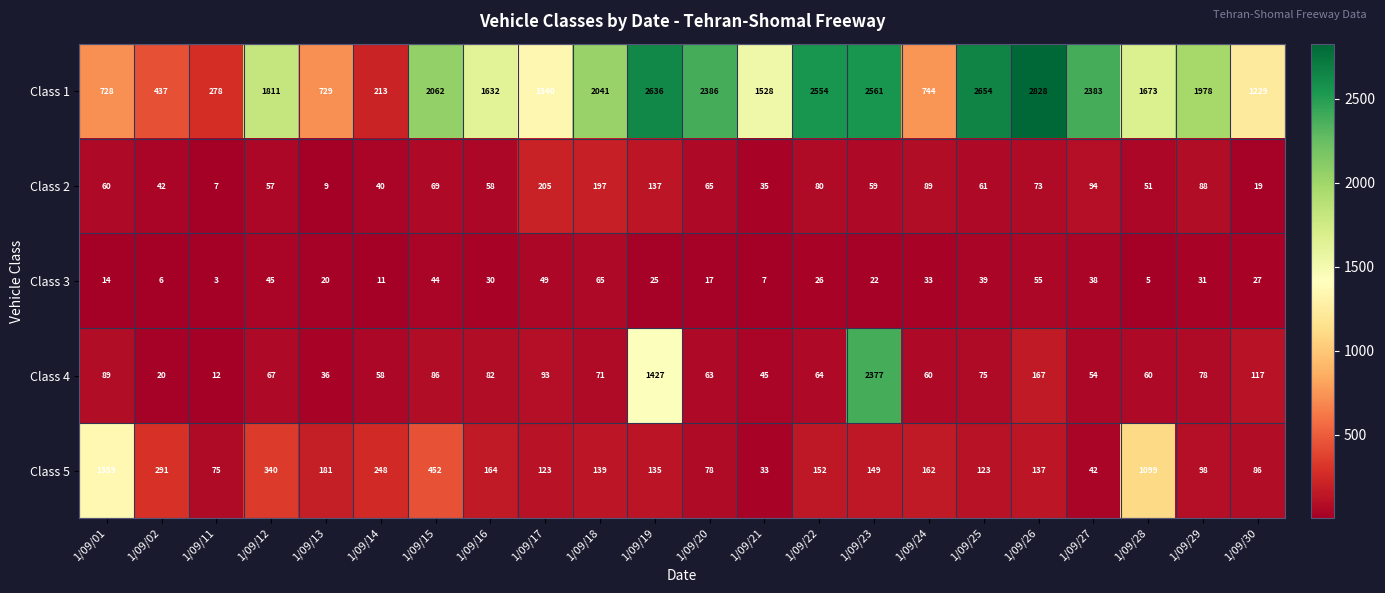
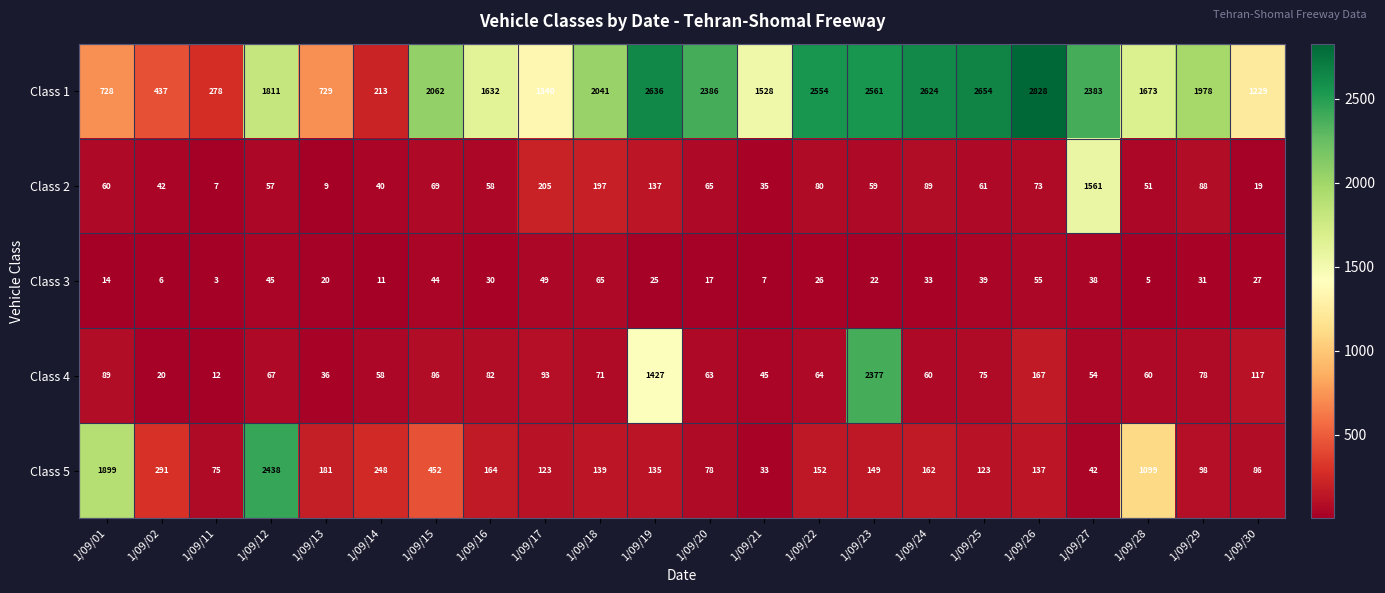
  {
    "Class 1": {
      "1/09/01": 728,
      "1/09/02": 437,
      "1/09/11": 278,
      "1/09/12": 1811,
      "1/09/13": 729,
      "1/09/14": 213,
      "1/09/15": 2062,
      "1/09/16": 1632,
      "1/09/17": 1340,
      "1/09/18": 2041,
      "1/09/19": 2636,
      "1/09/20": 2386,
      "1/09/21": 1528,
      "1/09/22": 2554,
      "1/09/23": 2561,
-     "1/09/24": 744,
+     "1/09/24": 2624,
      "1/09/25": 2654,
      "1/09/26": 2828,
      "1/09/27": 2383,
      "1/09/28": 1673,
      "1/09/29": 1978,
      "1/09/30": 1229
    },
    "Class 2": {
      "1/09/01": 60,
      "1/09/02": 42,
      "1/09/11": 7,
      "1/09/12": 57,
      "1/09/13": 9,
      "1/09/14": 40,
      "1/09/15": 69,
      "1/09/16": 58,
      "1/09/17": 205,
      "1/09/18": 197,
      "1/09/19": 137,
      "1/09/20": 65,
      "1/09/21": 35,
      "1/09/22": 80,
      "1/09/23": 59,
      "1/09/24": 89,
      "1/09/25": 61,
      "1/09/26": 73,
-     "1/09/27": 94,
+     "1/09/27": 1561,
      "1/09/28": 51,
      "1/09/29": 88,
      "1/09/30": 19
    },
    "Class 3": {
      "1/09/01": 14,
      "1/09/02": 6,
      "1/09/11": 3,
      "1/09/12": 45,
      "1/09/13": 20,
      "1/09/14": 11,
      "1/09/15": 44,
      "1/09/16": 30,
      "1/09/17": 49,
      "1/09/18": 65,
      "1/09/19": 25,
      "1/09/20": 17,
      "1/09/21": 7,
      "1/09/22": 26,
      "1/09/23": 22,
      "1/09/24": 33,
      "1/09/25": 39,
      "1/09/26": 55,
      "1/09/27": 38,
      "1/09/28": 5,
      "1/09/29": 31,
      "1/09/30": 27
    },
    "Class 4": {
      "1/09/01": 89,
      "1/09/02": 20,
      "1/09/11": 12,
      "1/09/12": 67,
      "1/09/13": 36,
      "1/09/14": 58,
      "1/09/15": 86,
      "1/09/16": 82,
      "1/09/17": 93,
      "1/09/18": 71,
      "1/09/19": 1427,
      "1/09/20": 63,
      "1/09/21": 45,
      "1/09/22": 64,
      "1/09/23": 2377,
      "1/09/24": 60,
      "1/09/25": 75,
      "1/09/26": 167,
      "1/09/27": 54,
      "1/09/28": 60,
      "1/09/29": 78,
      "1/09/30": 117
    },
    "Class 5": {
-     "1/09/01": 1359,
+     "1/09/01": 1899,
      "1/09/02": 291,
      "1/09/11": 75,
-     "1/09/12": 340,
+     "1/09/12": 2438,
      "1/09/13": 181,
      "1/09/14": 248,
      "1/09/15": 452,
      "1/09/16": 164,
      "1/09/17": 123,
      "1/09/18": 139,
      "1/09/19": 135,
      "1/09/20": 78,
      "1/09/21": 33,
      "1/09/22": 152,
      "1/09/23": 149,
      "1/09/24": 162,
      "1/09/25": 123,
      "1/09/26": 137,
      "1/09/27": 42,
      "1/09/28": 1099,
      "1/09/29": 98,
      "1/09/30": 86
    }
  }
